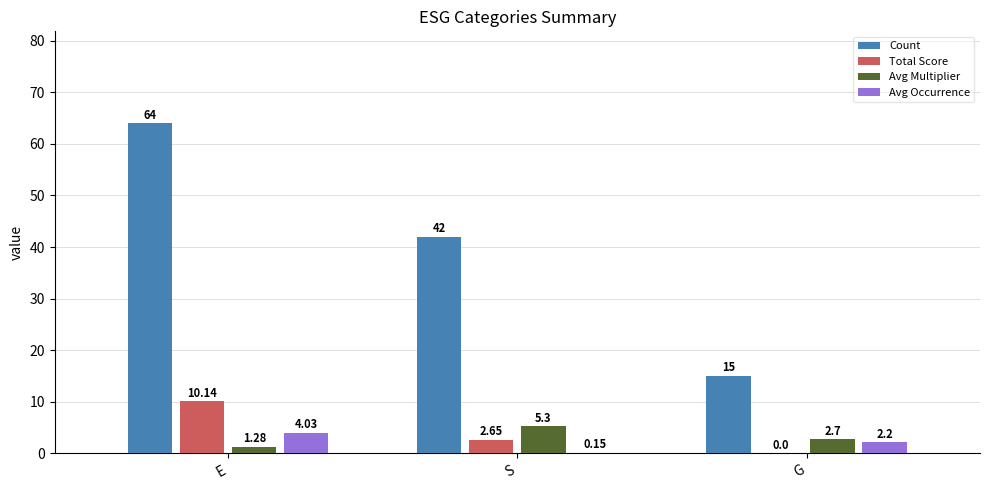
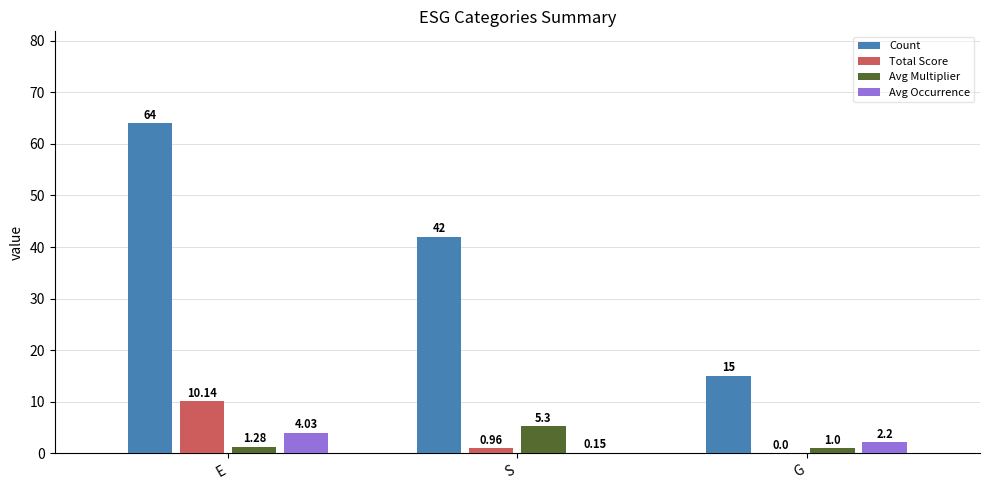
  {
    "Count": {
      "E": 64,
      "S": 42,
      "G": 15
    },
    "Total Score": {
      "E": 10.14,
-     "S": 2.65,
+     "S": 0.96,
      "G": 0.0
    },
    "Avg Multiplier": {
      "E": 1.28,
      "S": 5.3,
-     "G": 2.7
+     "G": 1.0
    },
    "Avg Occurrence": {
      "E": 4.03,
      "S": 0.15,
      "G": 2.2
    }
  }
